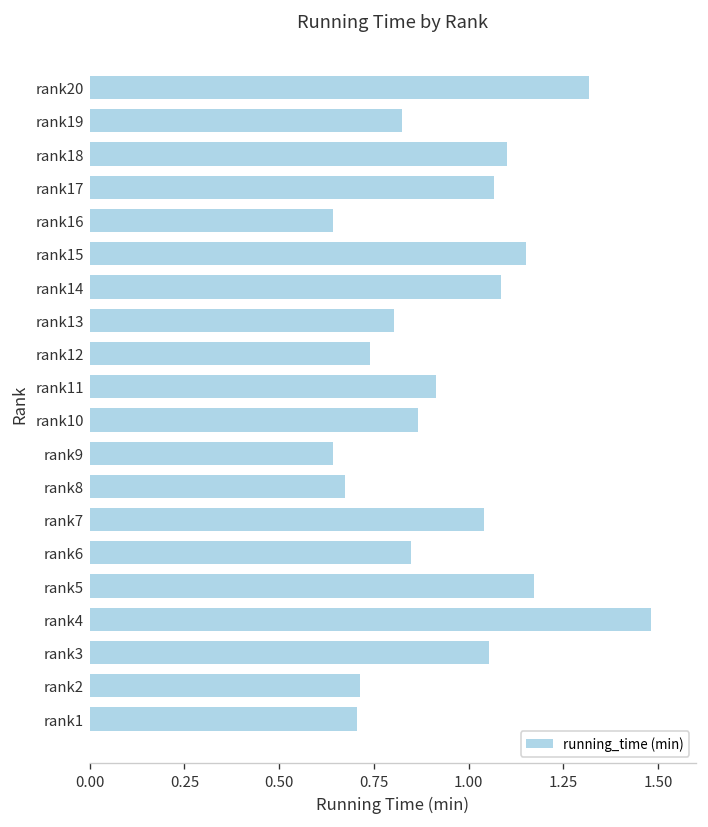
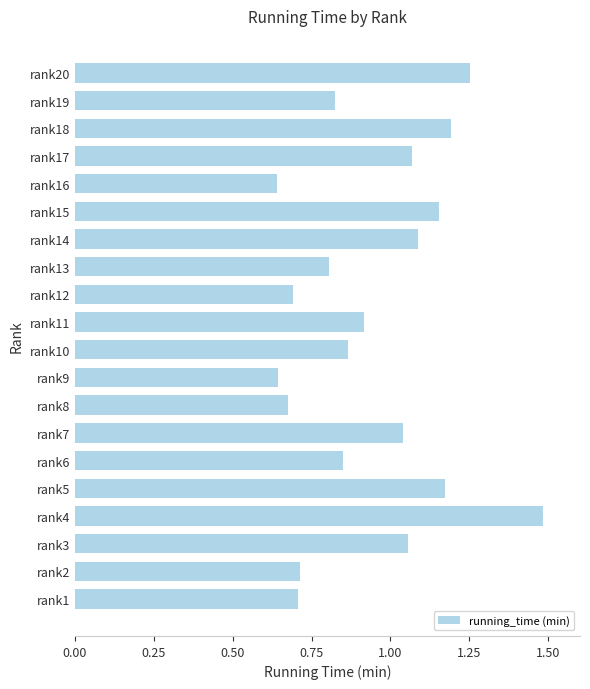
  {
-   "rank20": 1.32,
+   "rank20": 1.25,
    "rank19": 0.82,
-   "rank18": 1.10,
+   "rank18": 1.19,
    "rank17": 1.07,
    "rank16": 0.64,
    "rank15": 1.15,
    "rank14": 1.09,
    "rank13": 0.80,
-   "rank12": 0.74,
+   "rank12": 0.69,
    "rank11": 0.92,
    "rank10": 0.87,
    "rank9": 0.64,
    "rank8": 0.67,
    "rank7": 1.04,
    "rank6": 0.85,
    "rank5": 1.17,
    "rank4": 1.48,
    "rank3": 1.05,
    "rank2": 0.71,
    "rank1": 0.71
  }
